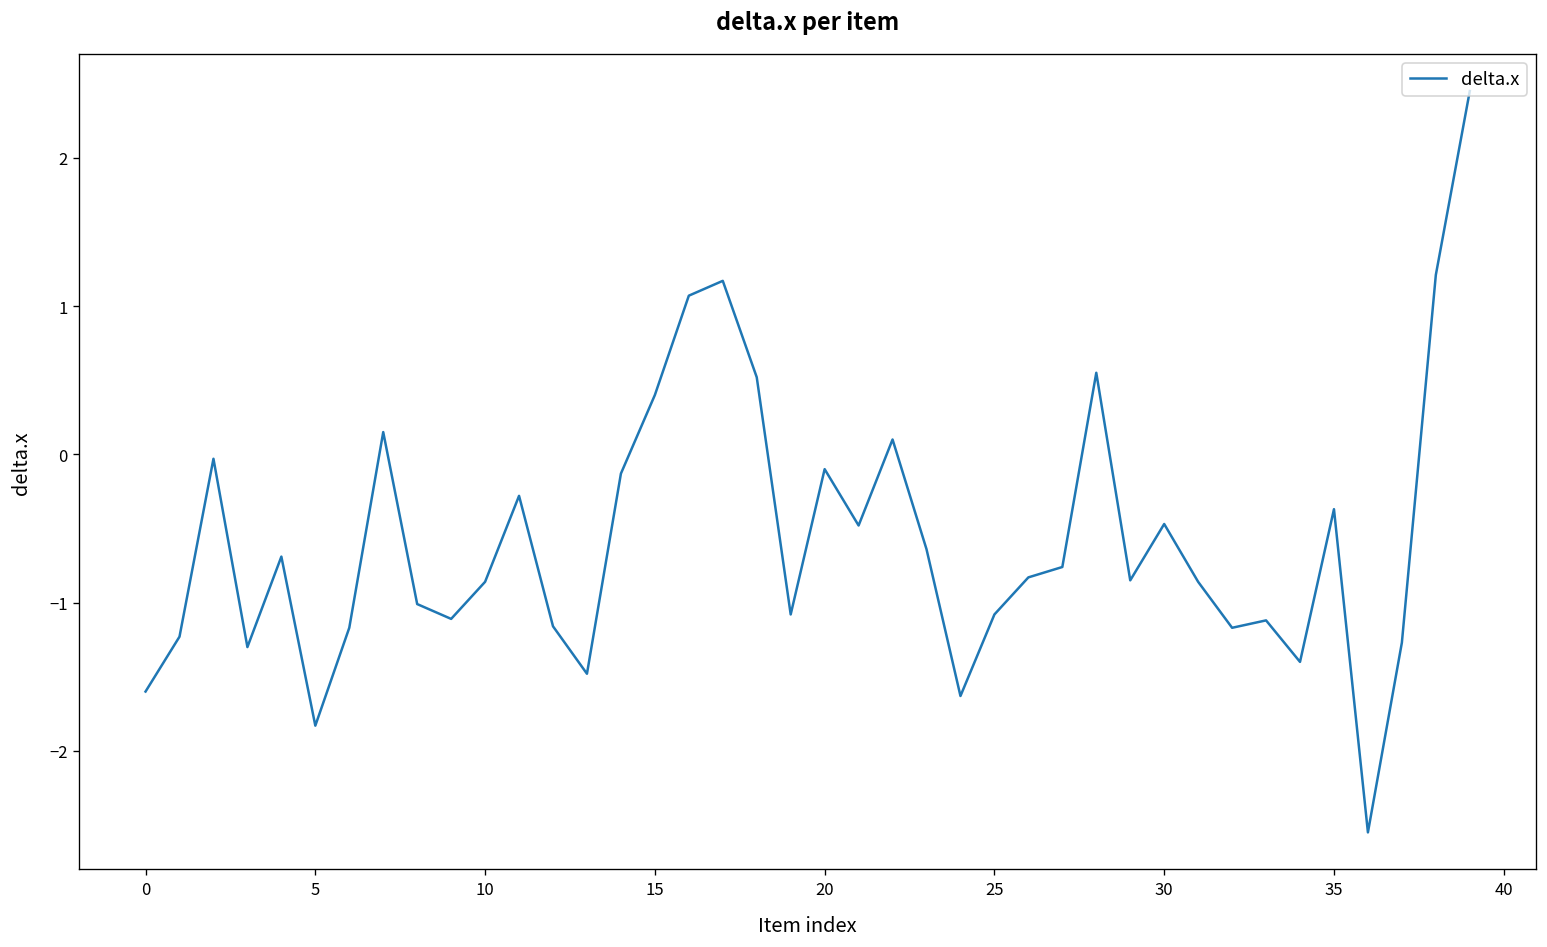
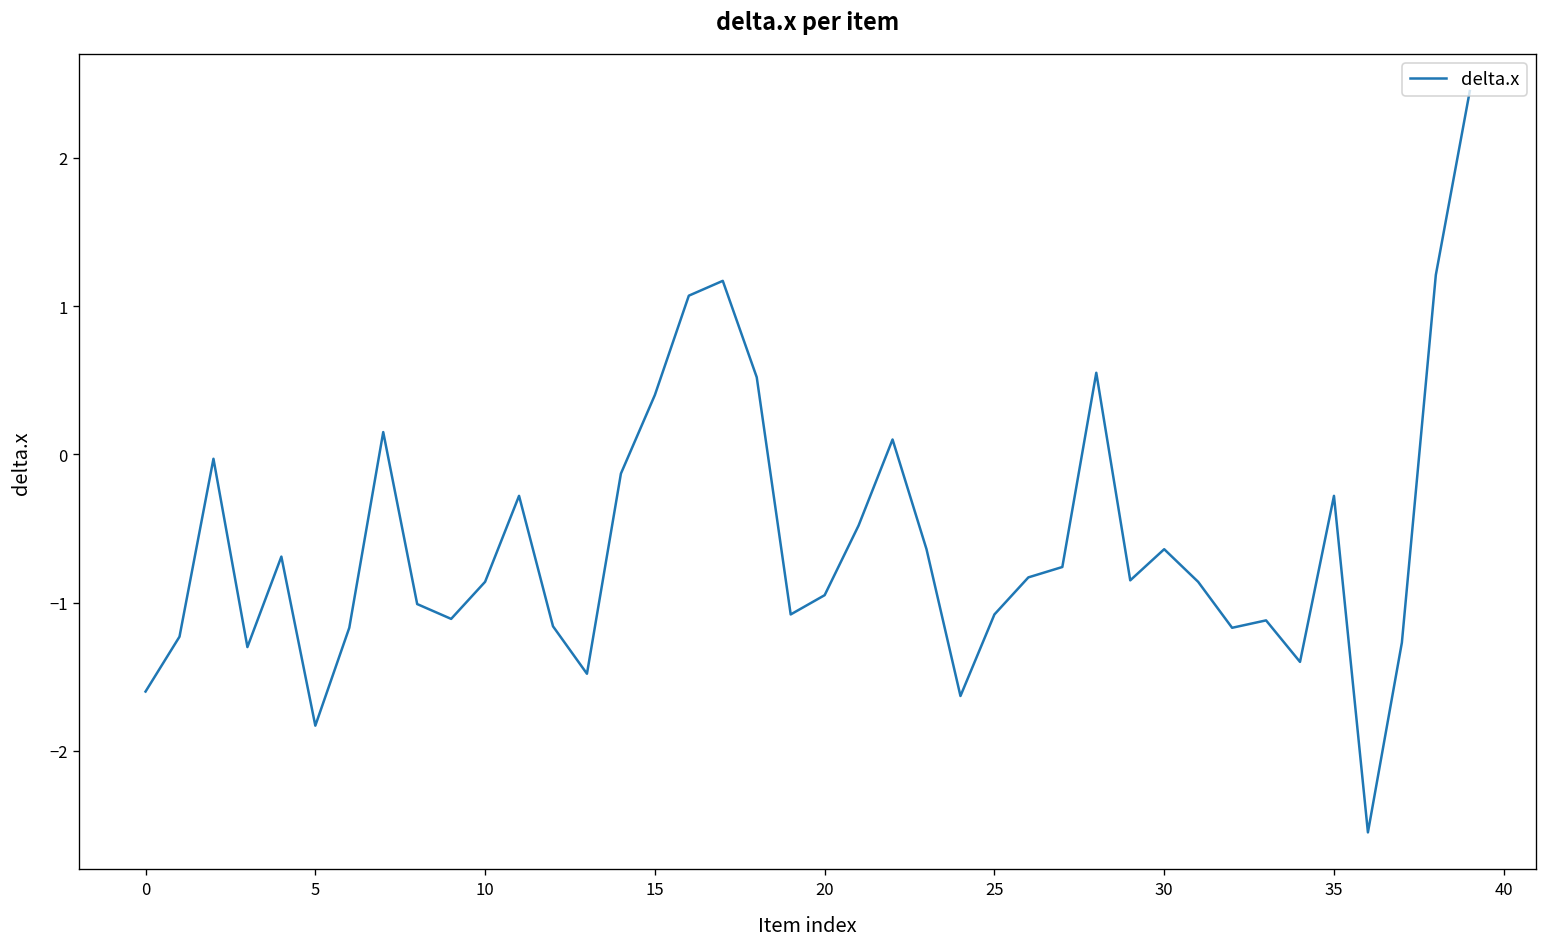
  {
    "0": -1.60,
    "5": -1.83,
    "10": -0.86,
    "15": 0.40,
-   "20": -0.10,
+   "20": -0.95,
    "25": -1.08,
-   "30": -0.47,
-   "35": -0.37
+   "30": -0.64,
+   "35": -0.28
  }
